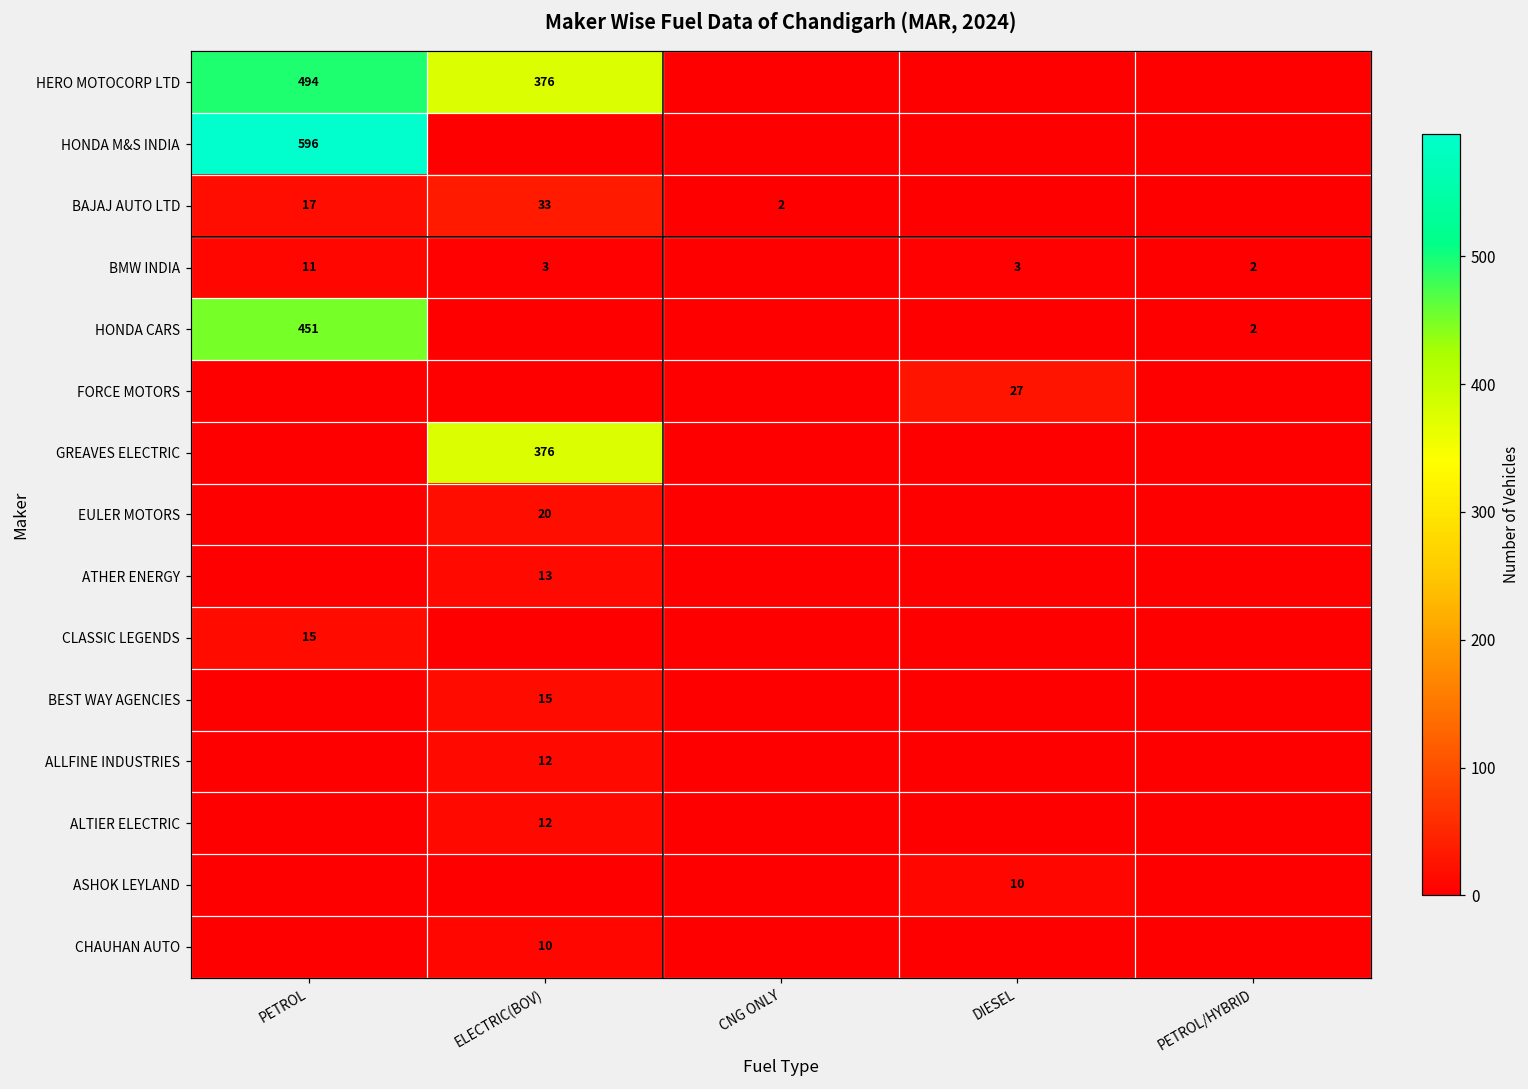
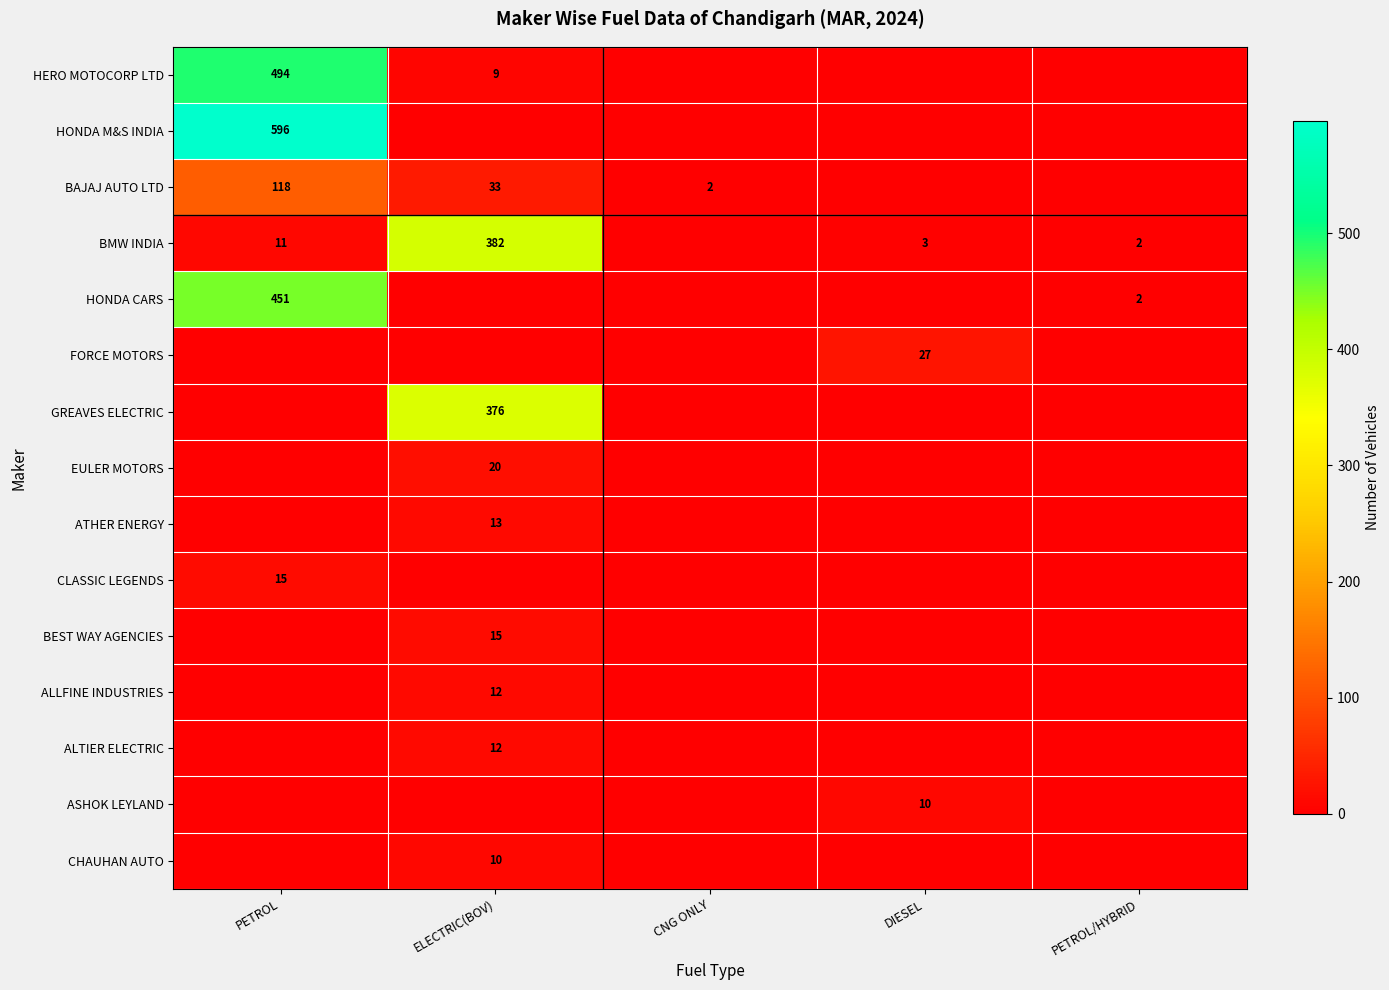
  {
    "HERO MOTOCORP LTD": {
      "PETROL": 494,
-     "ELECTRIC(BOV)": 376
+     "ELECTRIC(BOV)": 9
    },
    "HONDA M&S INDIA": {
      "PETROL": 596
    },
    "BAJAJ AUTO LTD": {
-     "PETROL": 17,
+     "PETROL": 118,
      "ELECTRIC(BOV)": 33,
      "CNG ONLY": 2
    },
    "BMW INDIA": {
      "PETROL": 11,
-     "ELECTRIC(BOV)": 3,
+     "ELECTRIC(BOV)": 382,
      "DIESEL": 3,
      "PETROL/HYBRID": 2
    },
    "HONDA CARS": {
      "PETROL": 451,
      "PETROL/HYBRID": 2
    },
    "FORCE MOTORS": {
      "DIESEL": 27
    },
    "GREAVES ELECTRIC": {
      "ELECTRIC(BOV)": 376
    },
    "EULER MOTORS": {
      "ELECTRIC(BOV)": 20
    },
    "ATHER ENERGY": {
      "ELECTRIC(BOV)": 13
    },
    "CLASSIC LEGENDS": {
      "PETROL": 15
    },
    "BEST WAY AGENCIES": {
      "ELECTRIC(BOV)": 15
    },
    "ALLFINE INDUSTRIES": {
      "ELECTRIC(BOV)": 12
    },
    "ALTIER ELECTRIC": {
      "ELECTRIC(BOV)": 12
    },
    "ASHOK LEYLAND": {
      "DIESEL": 10
    },
    "CHAUHAN AUTO": {
      "ELECTRIC(BOV)": 10
    }
  }
